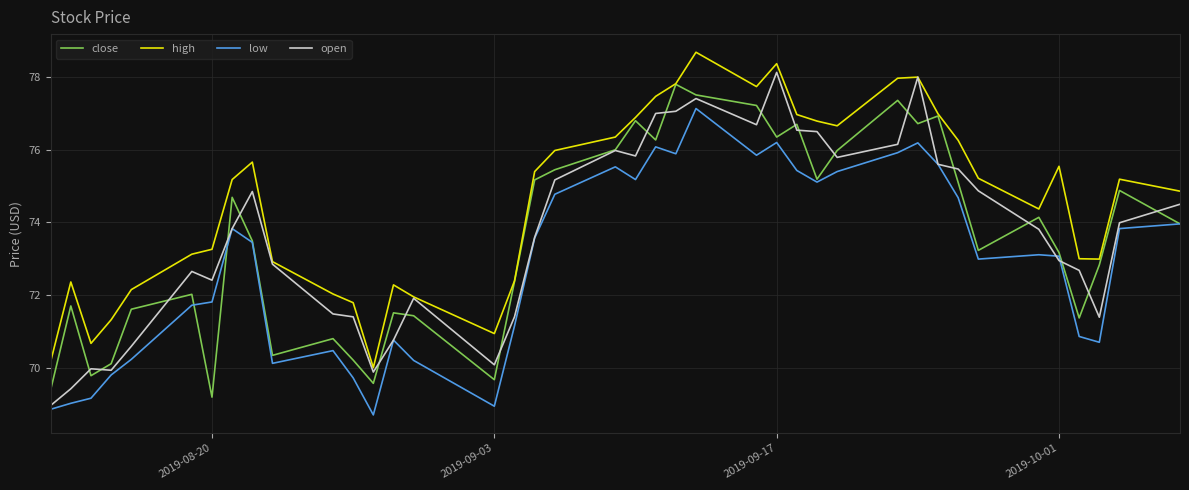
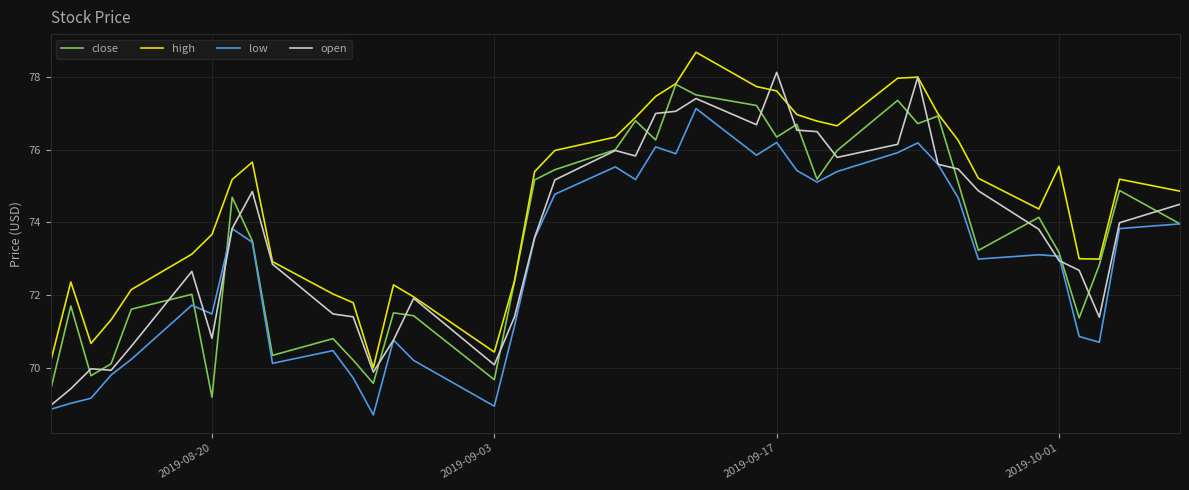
  {
    "close": {
      "2019-08-20": 69.2,
      "2019-09-03": 69.7,
      "2019-09-17": 76.4,
      "2019-10-01": 73.2
    },
    "high": {
-     "2019-08-20": 73.3,
-     "2019-09-03": 70.9,
-     "2019-09-17": 78.4,
+     "2019-08-20": 73.7,
+     "2019-09-03": 70.4,
+     "2019-09-17": 77.6,
      "2019-10-01": 75.5
    },
    "low": {
-     "2019-08-20": 71.8,
+     "2019-08-20": 71.5,
      "2019-09-03": 68.9,
      "2019-09-17": 76.2,
      "2019-10-01": 73.1
    },
    "open": {
-     "2019-08-20": 72.4,
+     "2019-08-20": 70.8,
      "2019-09-03": 70.1,
      "2019-09-17": 78.1,
      "2019-10-01": 73.0
    }
  }
